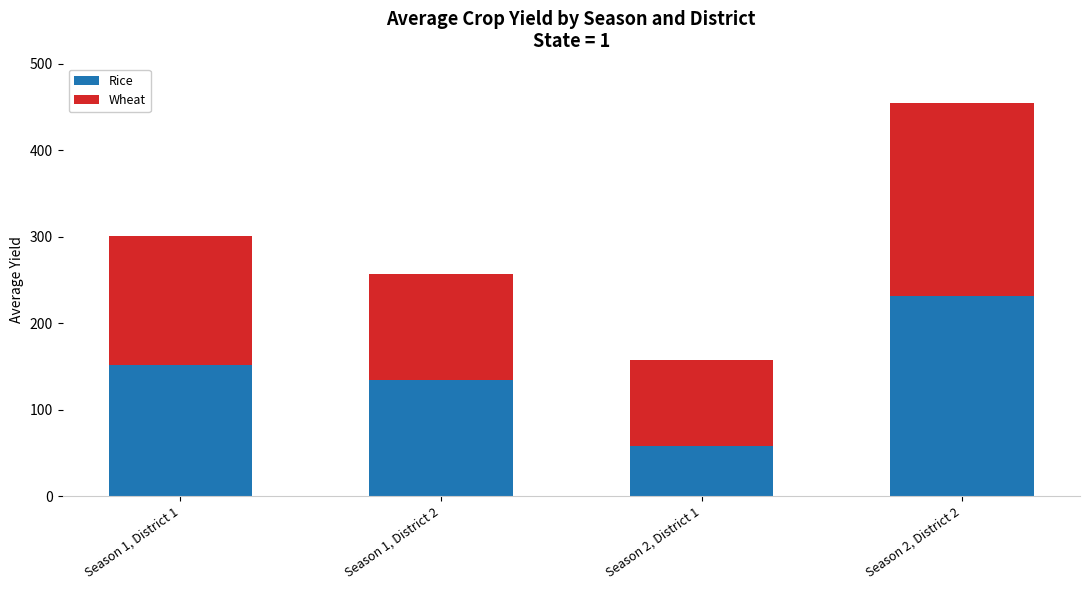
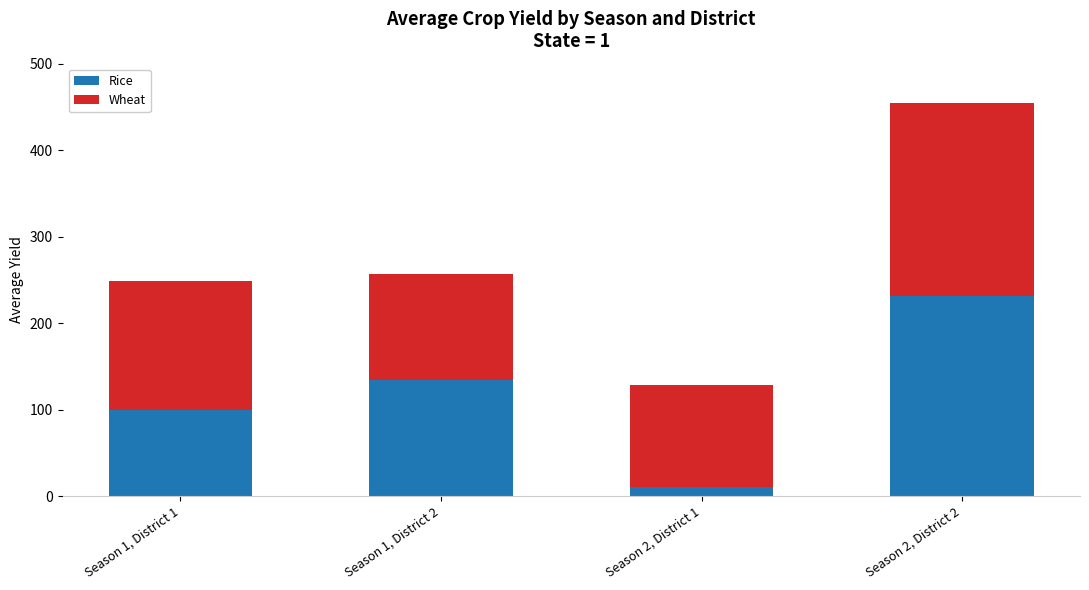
  {
    "Rice": {
-     "Season 1, District 1": 150,
+     "Season 1, District 1": 100,
      "Season 1, District 2": 140,
-     "Season 2, District 1": 60,
+     "Season 2, District 1": 10,
      "Season 2, District 2": 230
    },
    "Wheat": {
      "Season 1, District 1": 150,
      "Season 1, District 2": 120,
-     "Season 2, District 1": 100,
+     "Season 2, District 1": 120,
      "Season 2, District 2": 220
    }
  }
